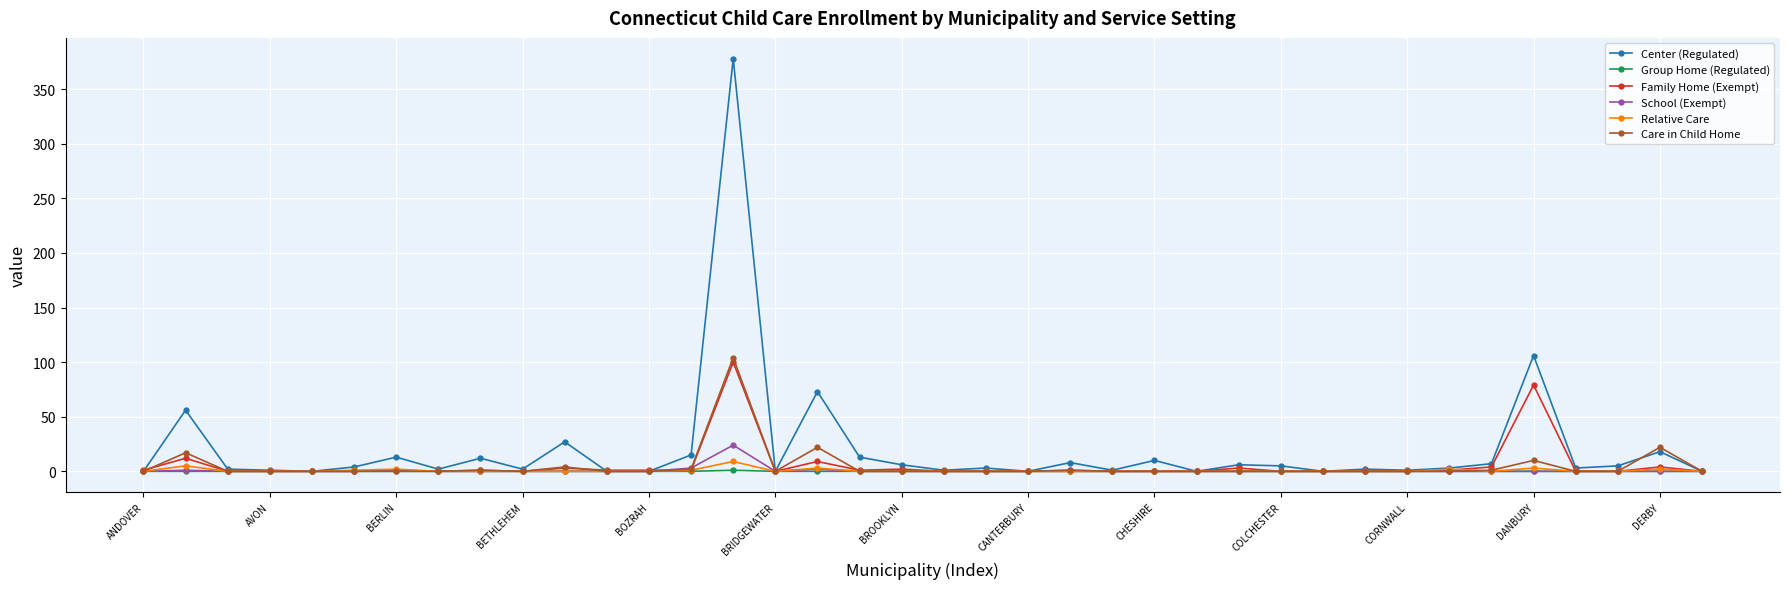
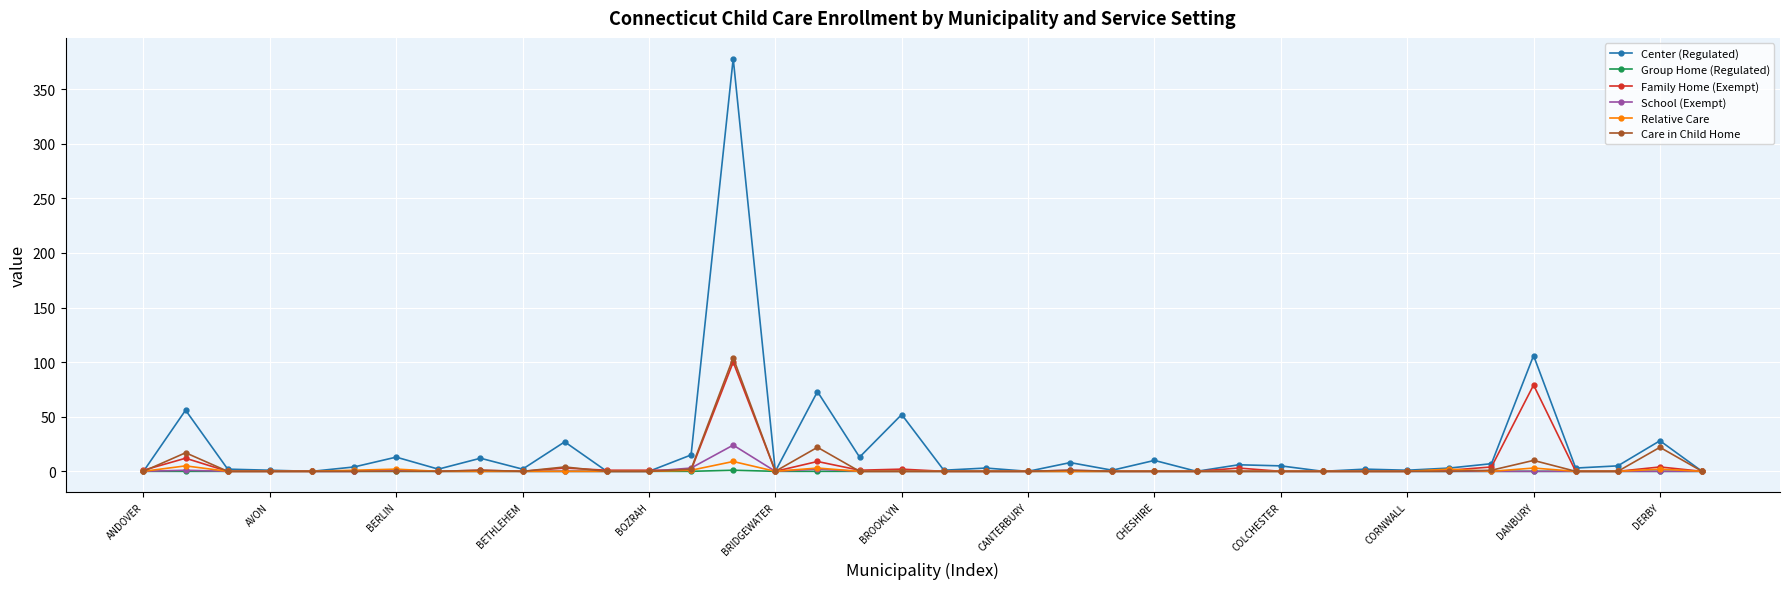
  {
    "Center (Regulated)": {
      "BERLIN": 13,
-     "BROOKLYN": 6,
+     "BROOKLYN": 52,
      "CHESHIRE": 10,
      "COLCHESTER": 5,
      "DANBURY": 106,
-     "DERBY": 18
+     "DERBY": 28
    },
    "Family Home (Exempt)": {
      "DANBURY": 79
    },
    "Relative Care": {
      "DANBURY": 3
    },
    "Care in Child Home": {
      "DANBURY": 10,
      "DERBY": 22
    }
  }
